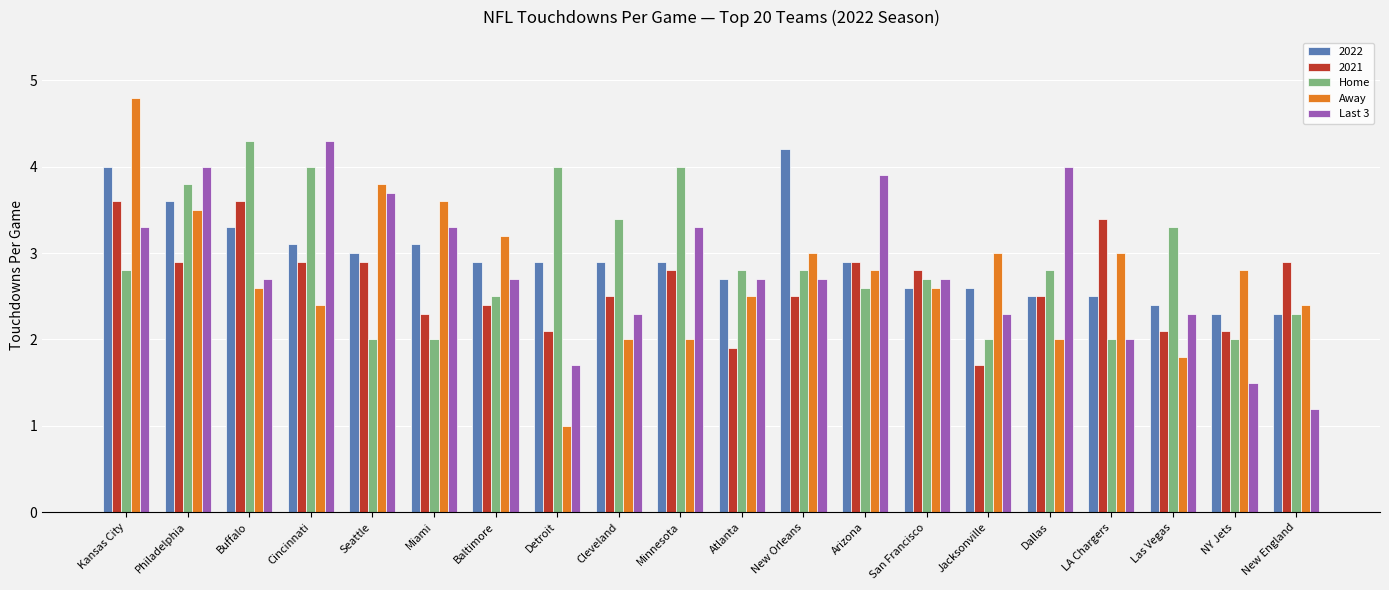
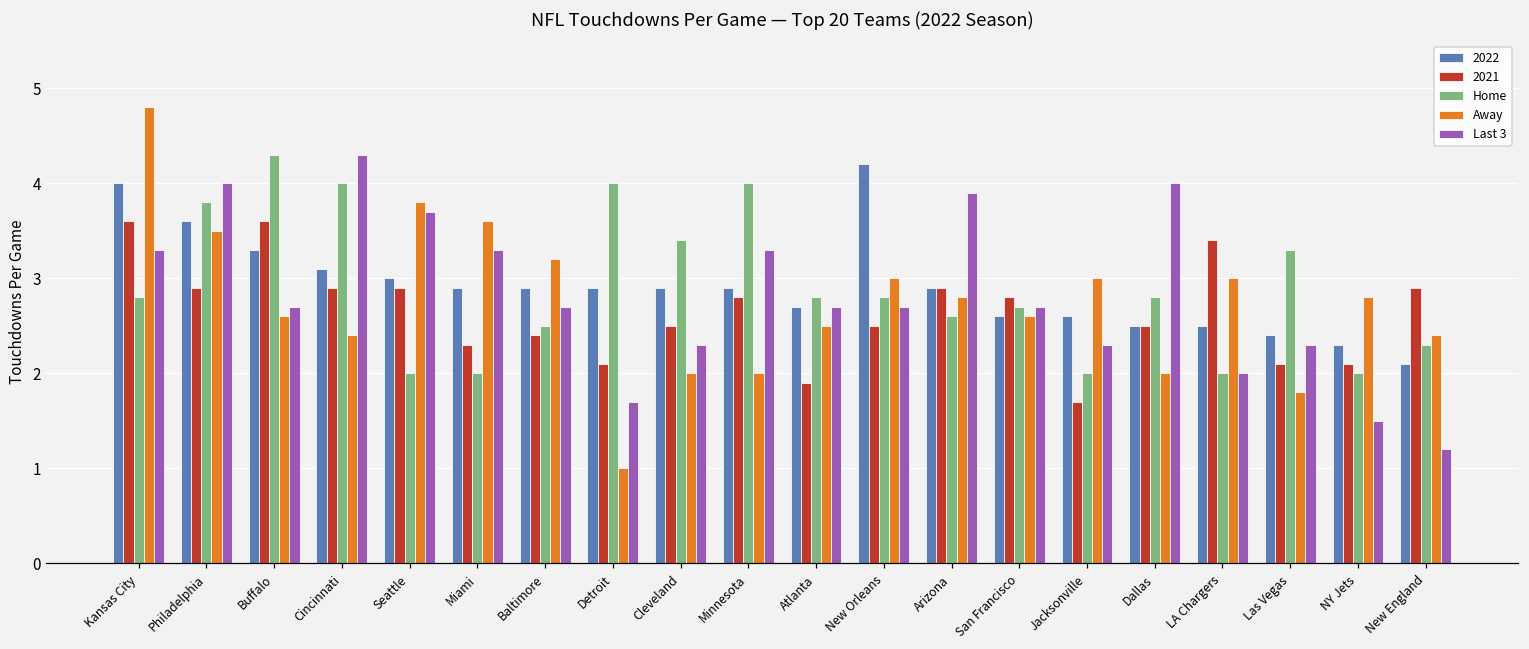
  {
    "2022": {
      "Kansas City": 4.0,
      "Philadelphia": 3.6,
      "Buffalo": 3.3,
      "Cincinnati": 3.1,
      "Seattle": 3.0,
-     "Miami": 3.1,
+     "Miami": 2.9,
      "Baltimore": 2.9,
      "Detroit": 2.9,
      "Cleveland": 2.9,
      "Minnesota": 2.9,
      "Atlanta": 2.7,
      "New Orleans": 4.2,
      "Arizona": 2.9,
      "San Francisco": 2.6,
      "Jacksonville": 2.6,
      "Dallas": 2.5,
      "LA Chargers": 2.5,
      "Las Vegas": 2.4,
      "NY Jets": 2.3,
-     "New England": 2.3
+     "New England": 2.1
    },
    "2021": {
      "Kansas City": 3.6,
      "Philadelphia": 2.9,
      "Buffalo": 3.6,
      "Cincinnati": 2.9,
      "Seattle": 2.9,
      "Miami": 2.3,
      "Baltimore": 2.4,
      "Detroit": 2.1,
      "Cleveland": 2.5,
      "Minnesota": 2.8,
      "Atlanta": 1.9,
      "New Orleans": 2.5,
      "Arizona": 2.9,
      "San Francisco": 2.8,
      "Jacksonville": 1.7,
      "Dallas": 2.5,
      "LA Chargers": 3.4,
      "Las Vegas": 2.1,
      "NY Jets": 2.1,
      "New England": 2.9
    },
    "Home": {
      "Kansas City": 2.8,
      "Philadelphia": 3.8,
      "Buffalo": 4.3,
      "Cincinnati": 4.0,
      "Seattle": 2.0,
      "Miami": 2.0,
      "Baltimore": 2.5,
      "Detroit": 4.0,
      "Cleveland": 3.4,
      "Minnesota": 4.0,
      "Atlanta": 2.8,
      "New Orleans": 2.8,
      "Arizona": 2.6,
      "San Francisco": 2.7,
      "Jacksonville": 2.0,
      "Dallas": 2.8,
      "LA Chargers": 2.0,
      "Las Vegas": 3.3,
      "NY Jets": 2.0,
      "New England": 2.3
    },
    "Away": {
      "Kansas City": 4.8,
      "Philadelphia": 3.5,
      "Buffalo": 2.6,
      "Cincinnati": 2.4,
      "Seattle": 3.8,
      "Miami": 3.6,
      "Baltimore": 3.2,
      "Detroit": 1.0,
      "Cleveland": 2.0,
      "Minnesota": 2.0,
      "Atlanta": 2.5,
      "New Orleans": 3.0,
      "Arizona": 2.8,
      "San Francisco": 2.6,
      "Jacksonville": 3.0,
      "Dallas": 2.0,
      "LA Chargers": 3.0,
      "Las Vegas": 1.8,
      "NY Jets": 2.8,
      "New England": 2.4
    },
    "Last 3": {
      "Kansas City": 3.3,
      "Philadelphia": 4.0,
      "Buffalo": 2.7,
      "Cincinnati": 4.3,
      "Seattle": 3.7,
      "Miami": 3.3,
      "Baltimore": 2.7,
      "Detroit": 1.7,
      "Cleveland": 2.3,
      "Minnesota": 3.3,
      "Atlanta": 2.7,
      "New Orleans": 2.7,
      "Arizona": 3.9,
      "San Francisco": 2.7,
      "Jacksonville": 2.3,
      "Dallas": 4.0,
      "LA Chargers": 2.0,
      "Las Vegas": 2.3,
      "NY Jets": 1.5,
      "New England": 1.2
    }
  }
